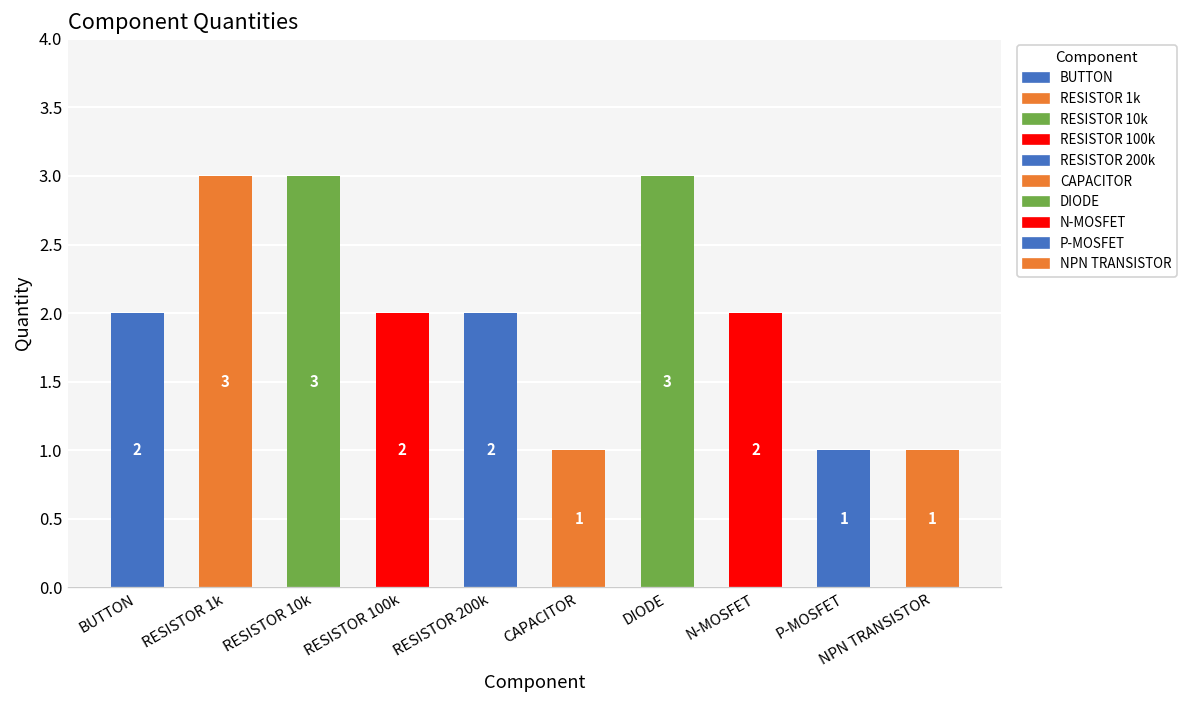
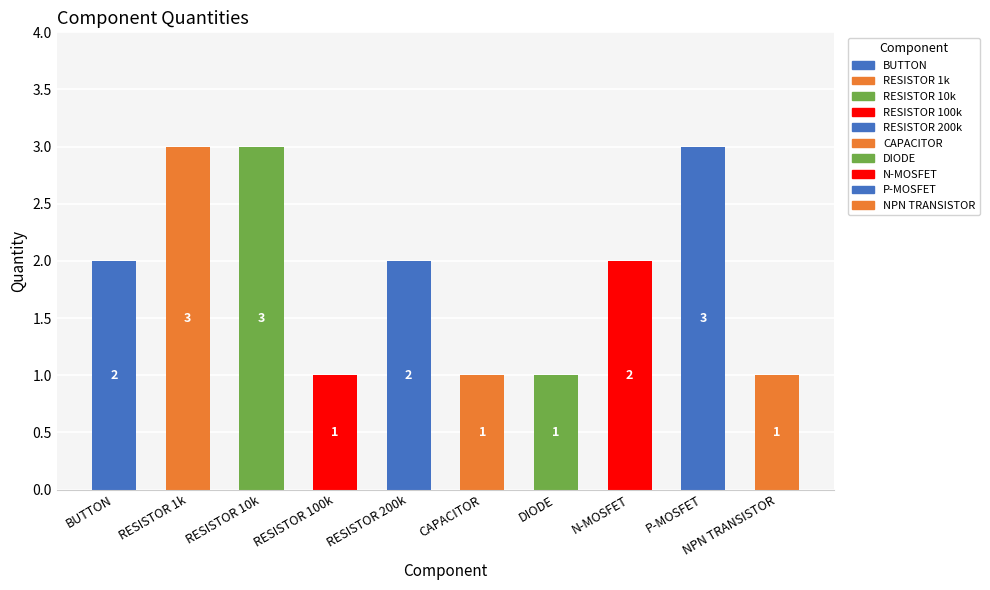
  {
    "BUTTON": 2,
    "RESISTOR 1k": 3,
    "RESISTOR 10k": 3,
-   "RESISTOR 100k": 2,
+   "RESISTOR 100k": 1,
    "RESISTOR 200k": 2,
    "CAPACITOR": 1,
-   "DIODE": 3,
+   "DIODE": 1,
    "N-MOSFET": 2,
-   "P-MOSFET": 1,
+   "P-MOSFET": 3,
    "NPN TRANSISTOR": 1
  }
